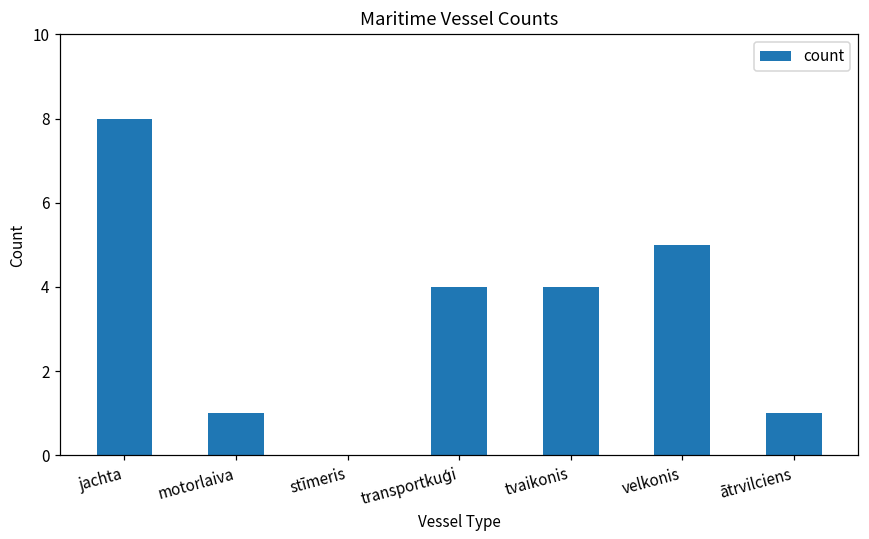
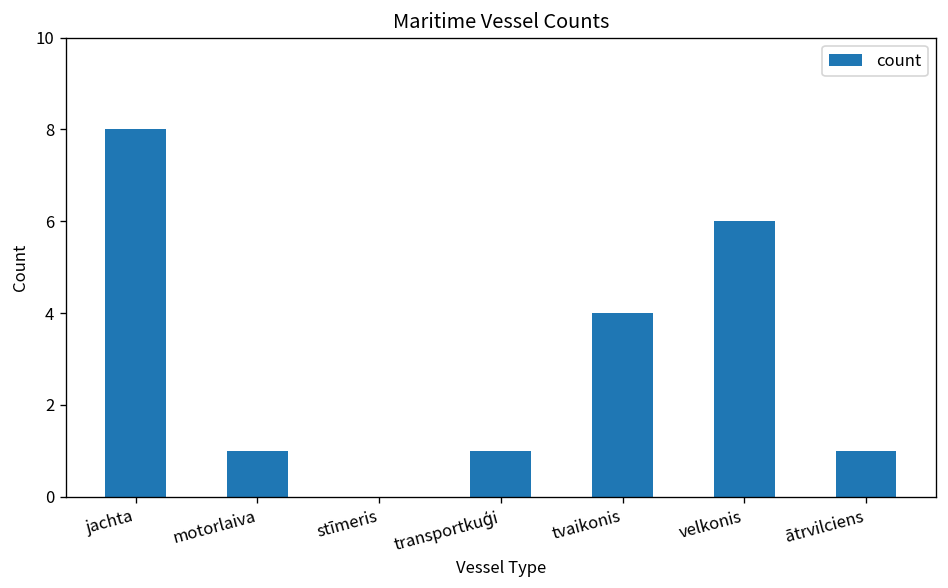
  {
    "jachta": 8,
    "motorlaiva": 1,
    "stīmeris": 0,
-   "transportkuģi": 4,
+   "transportkuģi": 1,
    "tvaikonis": 4,
-   "velkonis": 5,
+   "velkonis": 6,
    "ātrvilciens": 1
  }
